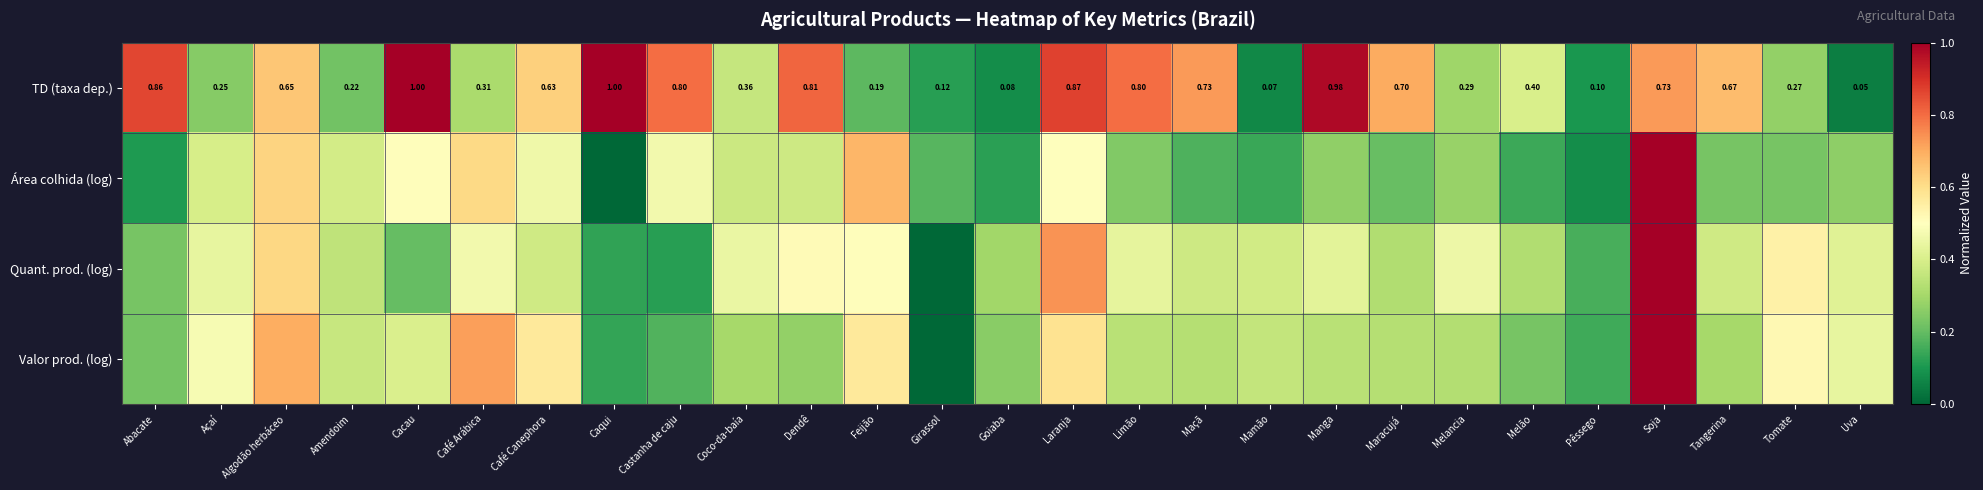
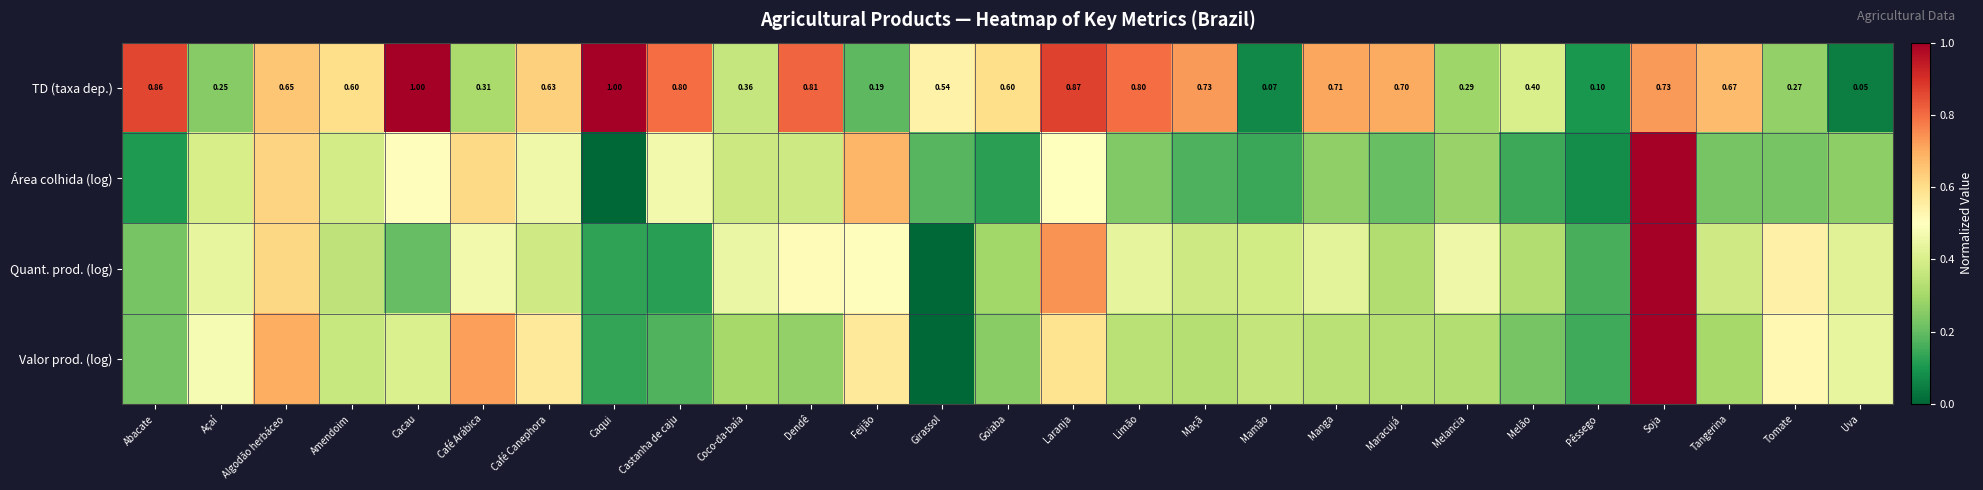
  {
    "TD (taxa dep.)": {
      "Abacate": 0.86,
      "Açaí": 0.25,
      "Algodão herbáceo": 0.65,
-     "Amendoim": 0.22,
+     "Amendoim": 0.60,
      "Cacau": 1.00,
      "Café Arábica": 0.31,
      "Café Canephora": 0.63,
      "Caqui": 1.00,
      "Castanha de caju": 0.80,
      "Coco-da-baía": 0.36,
      "Dendê": 0.81,
      "Feijão": 0.19,
-     "Girassol": 0.12,
-     "Goiaba": 0.08,
+     "Girassol": 0.54,
+     "Goiaba": 0.60,
      "Laranja": 0.87,
      "Limão": 0.80,
      "Maçã": 0.73,
      "Mamão": 0.07,
-     "Manga": 0.98,
+     "Manga": 0.71,
      "Maracujá": 0.70,
      "Melancia": 0.29,
      "Melão": 0.40,
      "Pêssego": 0.10,
      "Soja": 0.73,
      "Tangerina": 0.67,
      "Tomate": 0.27,
      "Uva": 0.05
    }
  }
